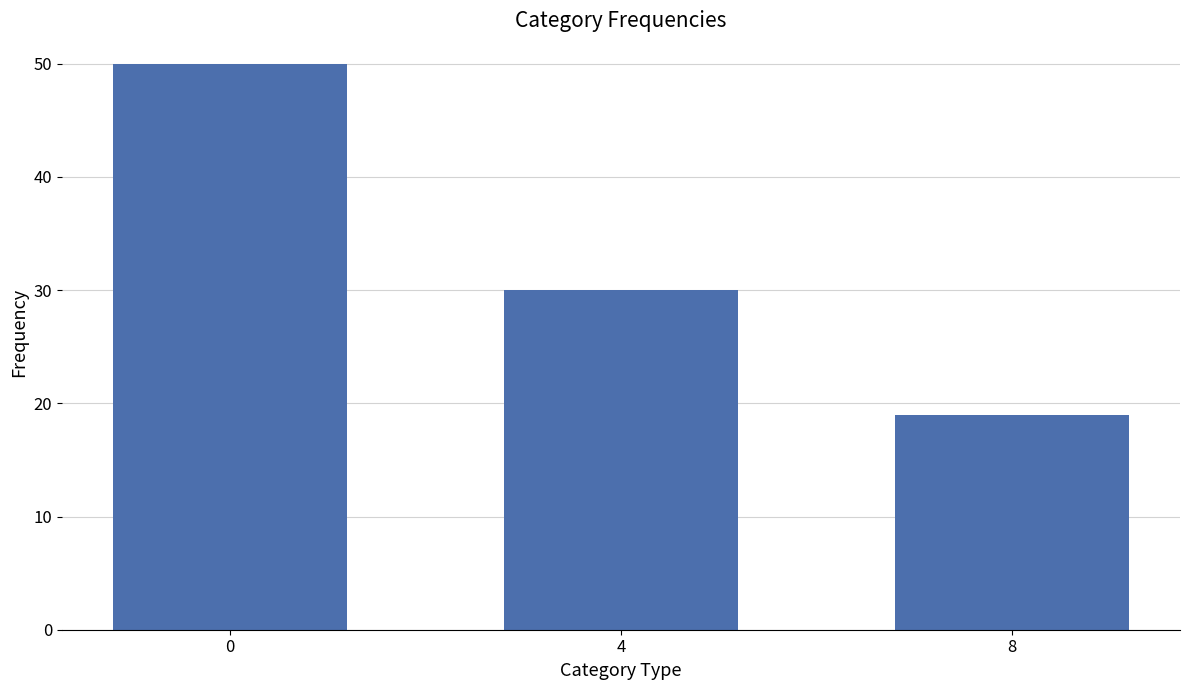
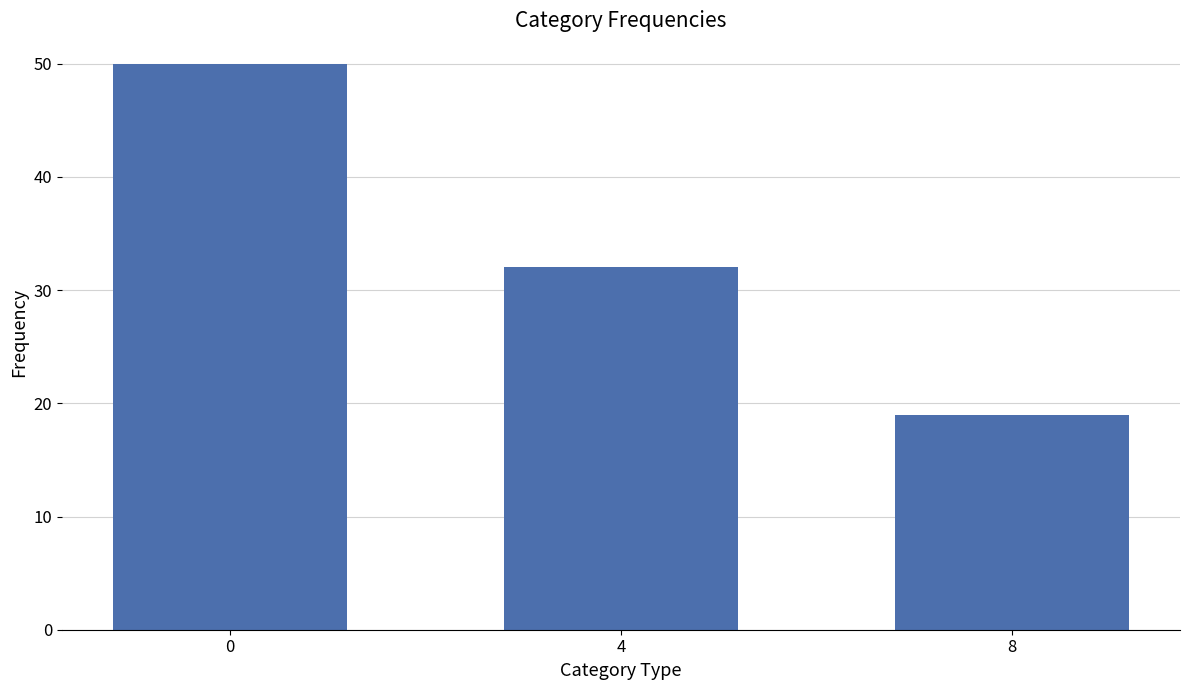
  {
-   "4": 30,
+   "4": 32,
    "8": 19
  }
